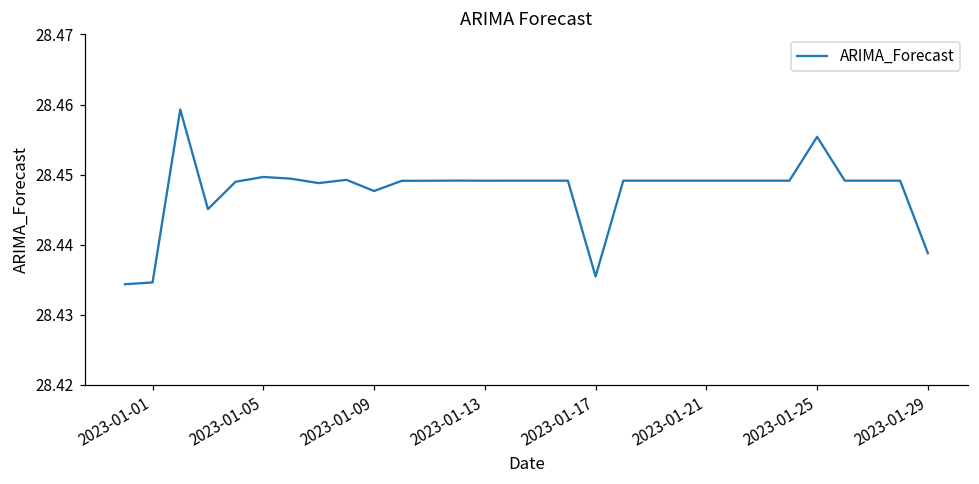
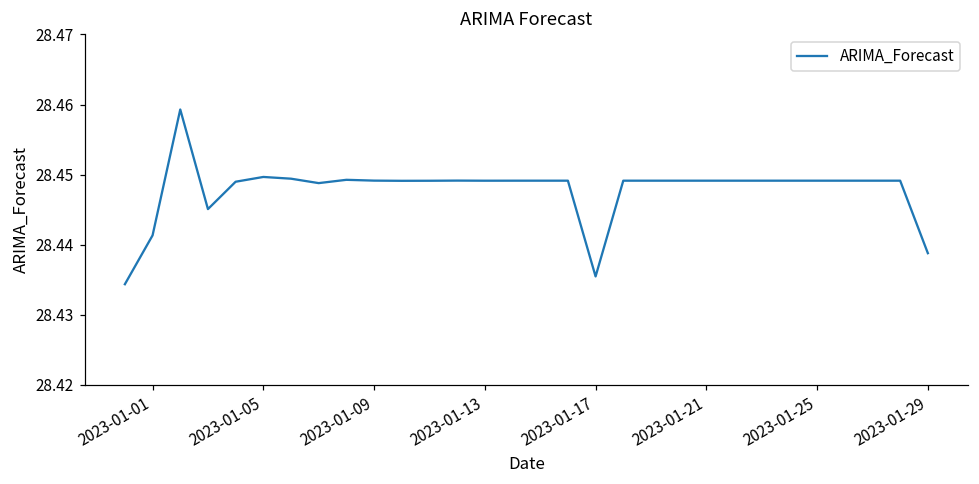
  {
-   "2023-01-01": 28.435,
+   "2023-01-01": 28.441,
    "2023-01-05": 28.450,
-   "2023-01-09": 28.448,
+   "2023-01-09": 28.449,
    "2023-01-13": 28.449,
    "2023-01-17": 28.435,
    "2023-01-21": 28.449,
-   "2023-01-25": 28.455,
+   "2023-01-25": 28.449,
    "2023-01-29": 28.439
  }
